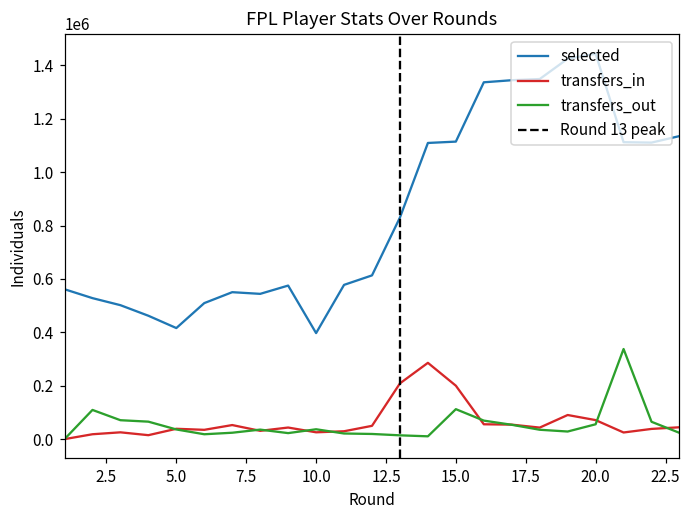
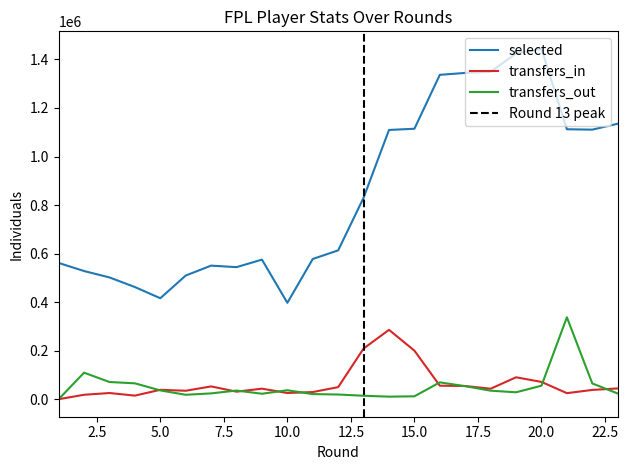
  {
    "selected": {
      "5.0": 420000,
      "10.0": 400000,
      "15.0": 1110000
    },
    "transfers_in": {
      "10.0": 30000,
      "15.0": 200000,
      "20.0": 70000
    },
    "transfers_out": {
      "10.0": 40000,
-     "15.0": 110000,
+     "15.0": 10000,
      "20.0": 60000
    }
  }
